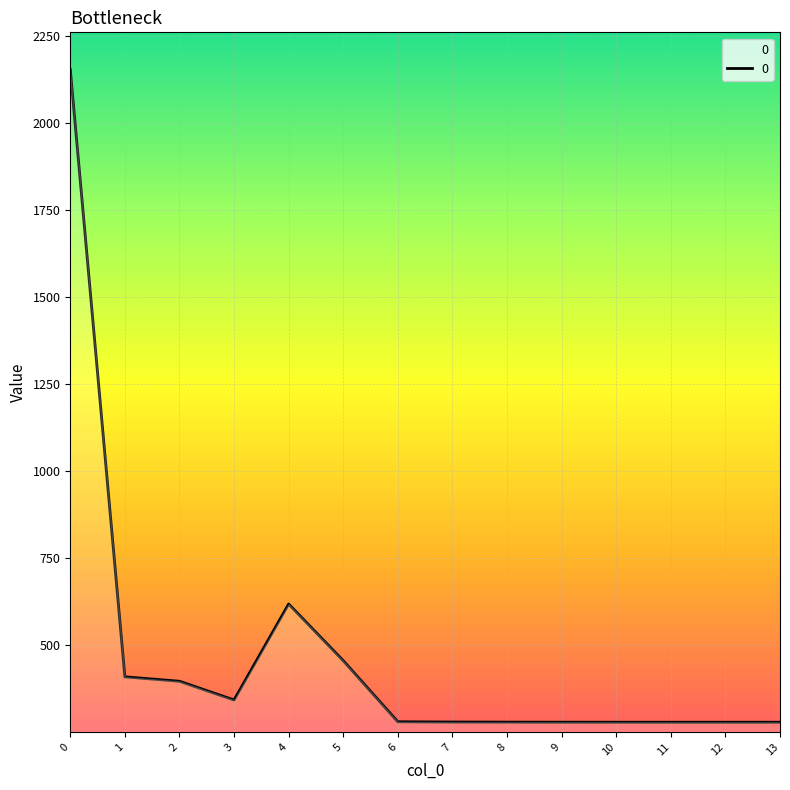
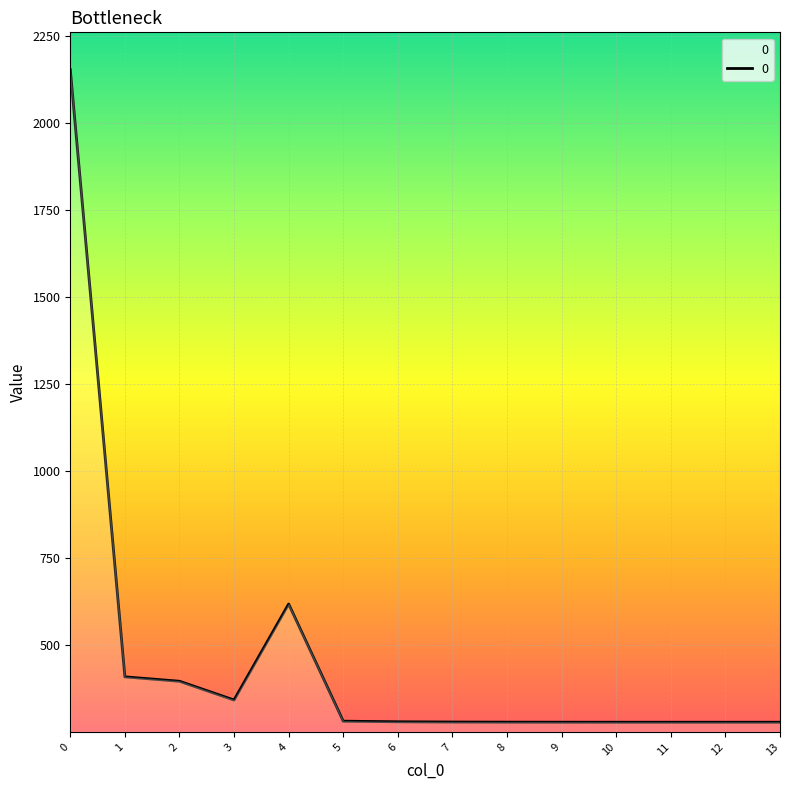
  {
    "0": 2150,
    "1": 410,
    "2": 400,
    "3": 340,
    "4": 620,
-   "5": 450,
+   "5": 280,
    "6": 280,
    "7": 280,
    "8": 280,
    "9": 280,
    "10": 280,
    "11": 280,
    "12": 280,
    "13": 280
  }
